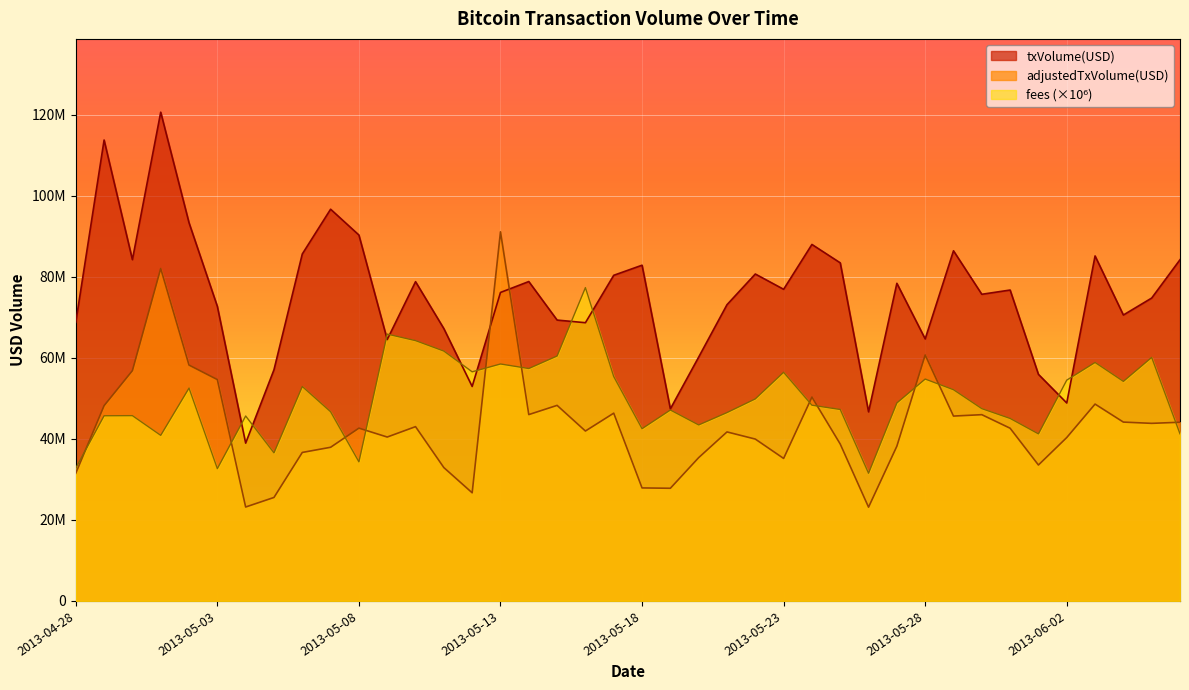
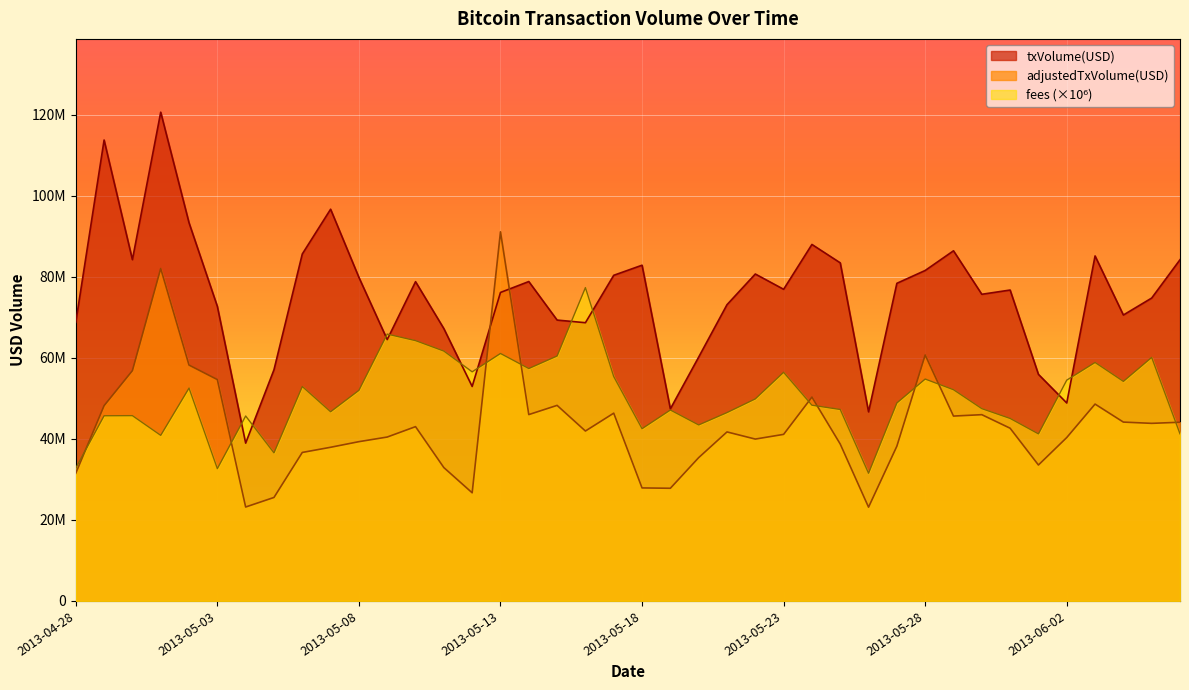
  {
    "txVolume(USD)": {
      "2013-04-28": 69000000,
      "2013-05-03": 73000000,
-     "2013-05-08": 90000000,
+     "2013-05-08": 80000000,
      "2013-05-13": 76000000,
      "2013-05-18": 83000000,
      "2013-05-23": 77000000,
-     "2013-05-28": 65000000,
+     "2013-05-28": 82000000,
      "2013-06-02": 49000000
    },
    "adjustedTxVolume(USD)": {
      "2013-04-28": 32000000,
      "2013-05-03": 55000000,
-     "2013-05-08": 43000000,
+     "2013-05-08": 39000000,
      "2013-05-13": 91000000,
      "2013-05-18": 28000000,
-     "2013-05-23": 35000000,
+     "2013-05-23": 41000000,
      "2013-05-28": 61000000,
      "2013-06-02": 40000000
    },
    "fees (×10⁶)": {
      "2013-04-28": 33000000,
      "2013-05-03": 33000000,
-     "2013-05-08": 34000000,
-     "2013-05-13": 59000000,
+     "2013-05-08": 52000000,
+     "2013-05-13": 61000000,
      "2013-05-18": 43000000,
      "2013-05-23": 56000000,
      "2013-05-28": 55000000,
      "2013-06-02": 55000000
    }
  }
